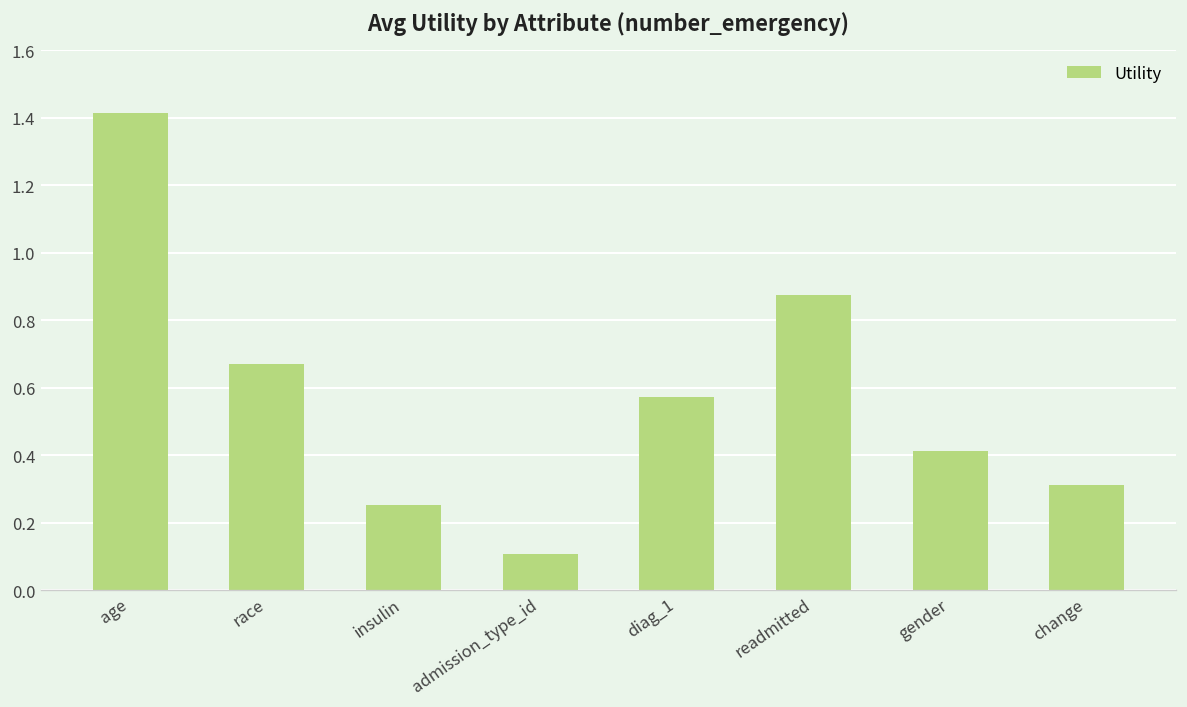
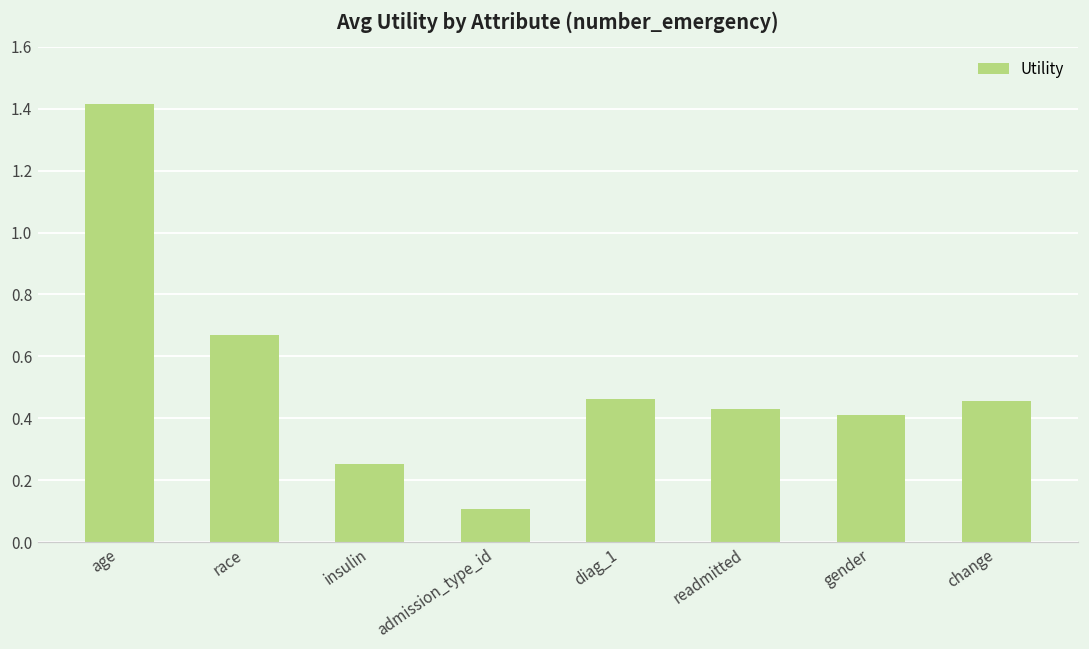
  {
    "age": 1.41,
    "race": 0.67,
    "insulin": 0.25,
    "admission_type_id": 0.11,
-   "diag_1": 0.57,
-   "readmitted": 0.87,
+   "diag_1": 0.46,
+   "readmitted": 0.43,
    "gender": 0.41,
-   "change": 0.31
+   "change": 0.45
  }
